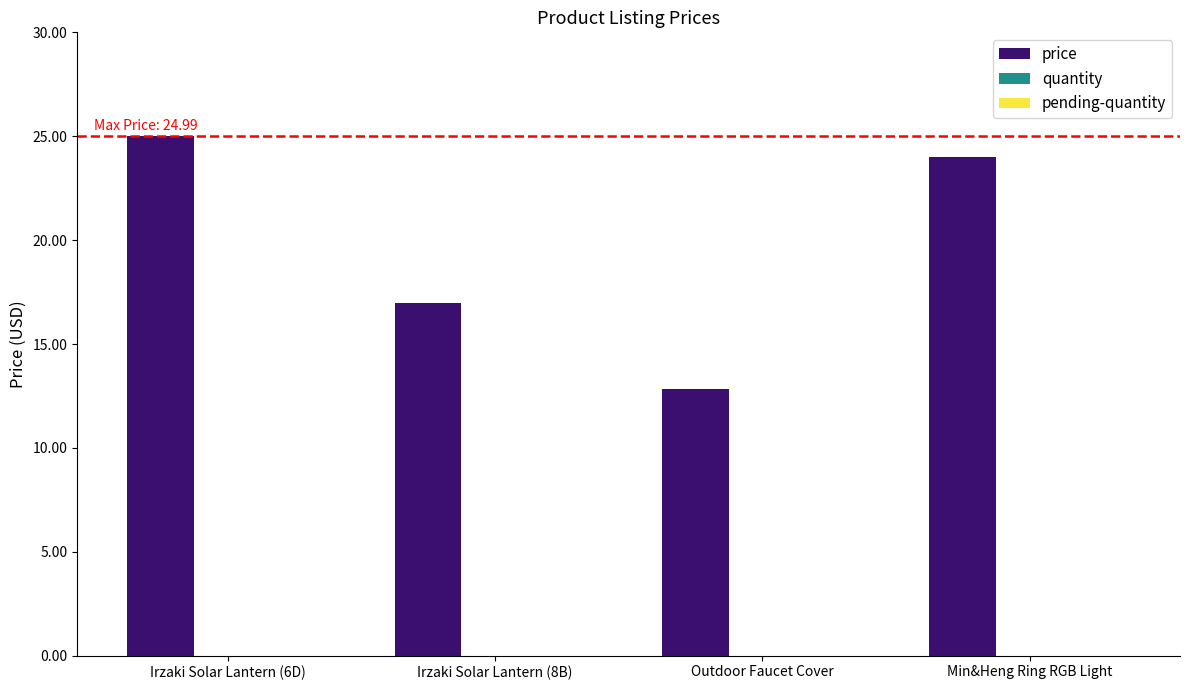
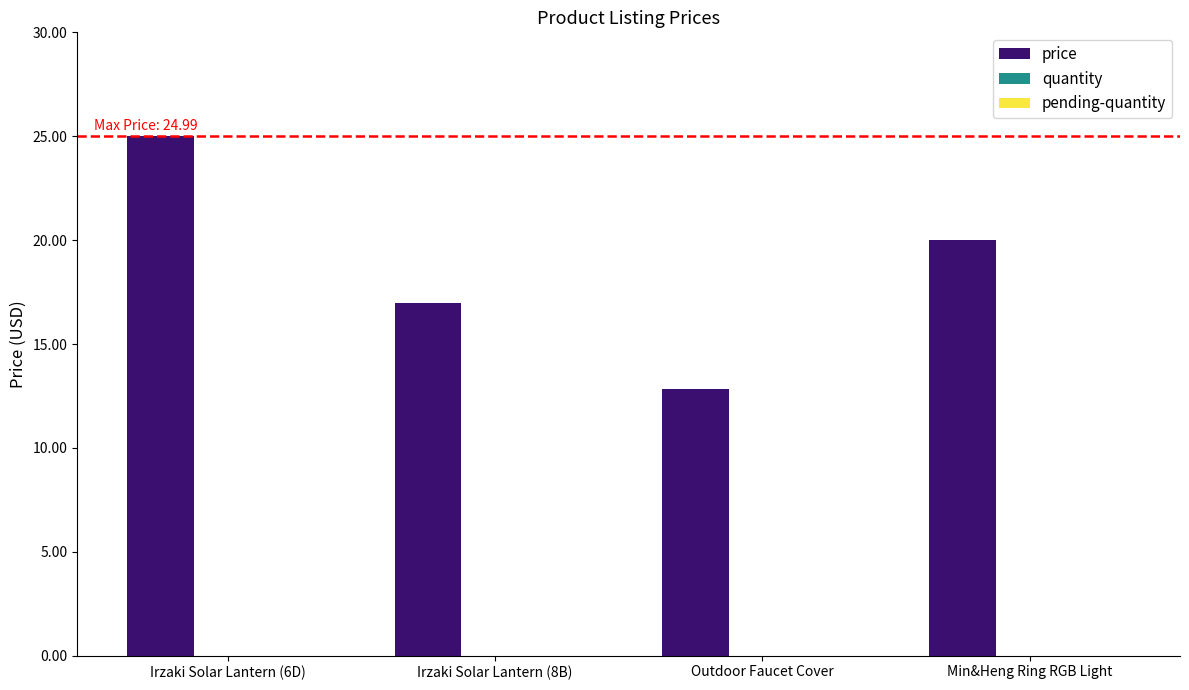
  {
    "price": {
      "Irzaki Solar Lantern (8B)": 17.0,
      "Outdoor Faucet Cover": 12.8,
-     "Min&Heng Ring RGB Light": 24.0
+     "Min&Heng Ring RGB Light": 20.0
    },
    "quantity": {
      "Irzaki Solar Lantern (6D)": 0.0,
      "Irzaki Solar Lantern (8B)": 0.0,
      "Outdoor Faucet Cover": 0.0,
      "Min&Heng Ring RGB Light": 0.0
    },
    "pending-quantity": {
      "Irzaki Solar Lantern (6D)": 0.0,
      "Irzaki Solar Lantern (8B)": 0.0,
      "Outdoor Faucet Cover": 0.0,
      "Min&Heng Ring RGB Light": 0.0
    }
  }
